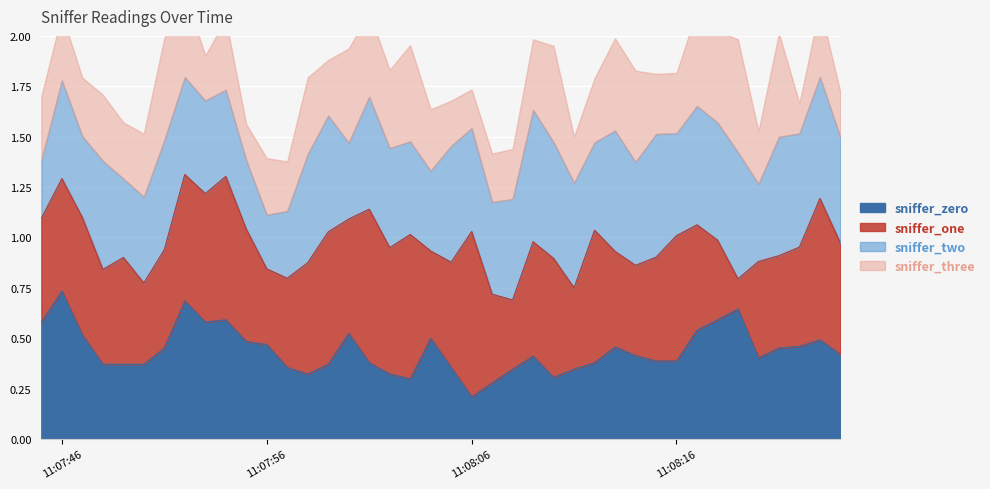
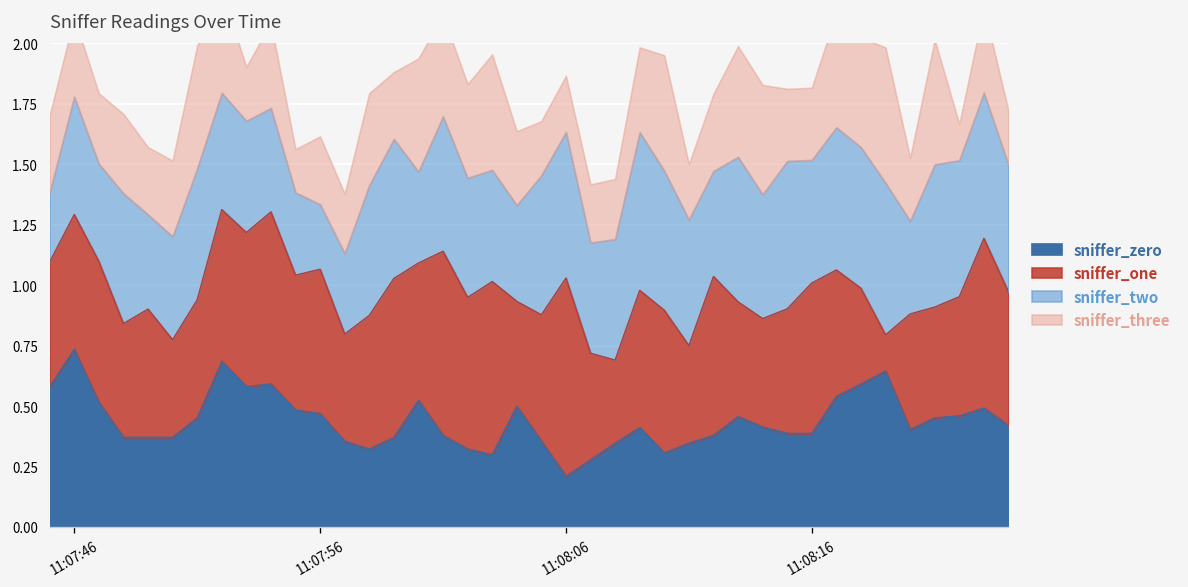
  {
    "sniffer_zero": {
      "11:07:46": 0.73,
      "11:07:56": 0.47,
      "11:08:06": 0.21,
      "11:08:16": 0.39
    },
    "sniffer_one": {
      "11:07:46": 0.56,
-     "11:07:56": 0.38,
+     "11:07:56": 0.60,
      "11:08:06": 0.82,
      "11:08:16": 0.62
    },
    "sniffer_two": {
      "11:07:46": 0.49,
      "11:07:56": 0.27,
-     "11:08:06": 0.51,
+     "11:08:06": 0.60,
      "11:08:16": 0.51
    },
    "sniffer_three": {
      "11:07:56": 0.28,
-     "11:08:06": 0.19,
+     "11:08:06": 0.23,
      "11:08:16": 0.30
    }
  }
